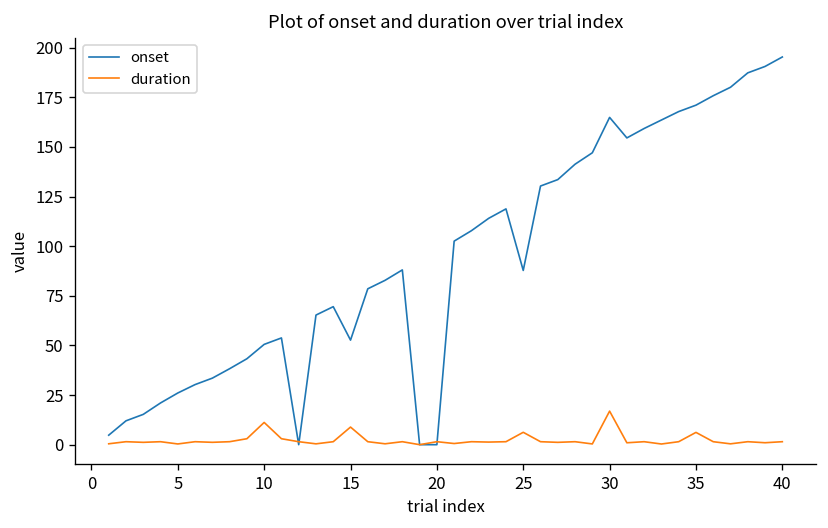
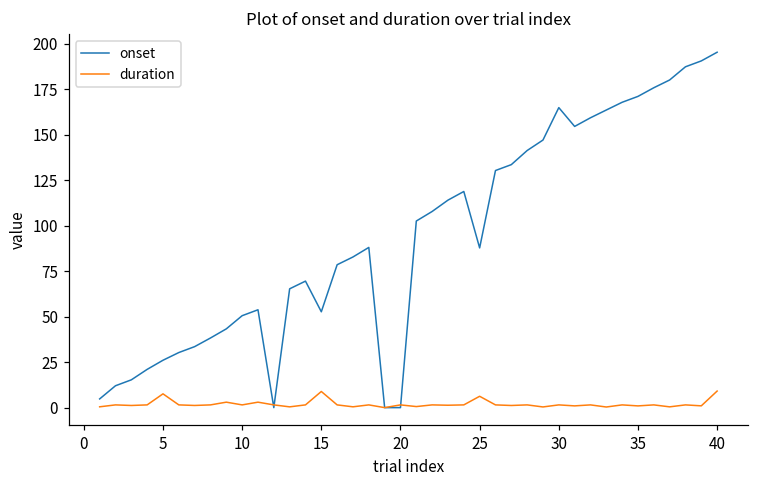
  {
    "onset": {
      "5": 26,
      "10": 51,
      "15": 53,
      "25": 88,
      "30": 165,
      "35": 171,
      "40": 195
    },
    "duration": {
-     "5": 0,
-     "10": 11,
+     "5": 8,
+     "10": 2,
      "15": 9,
      "25": 6,
-     "30": 17,
-     "35": 6,
-     "40": 2
+     "30": 2,
+     "35": 1,
+     "40": 9
    }
  }
